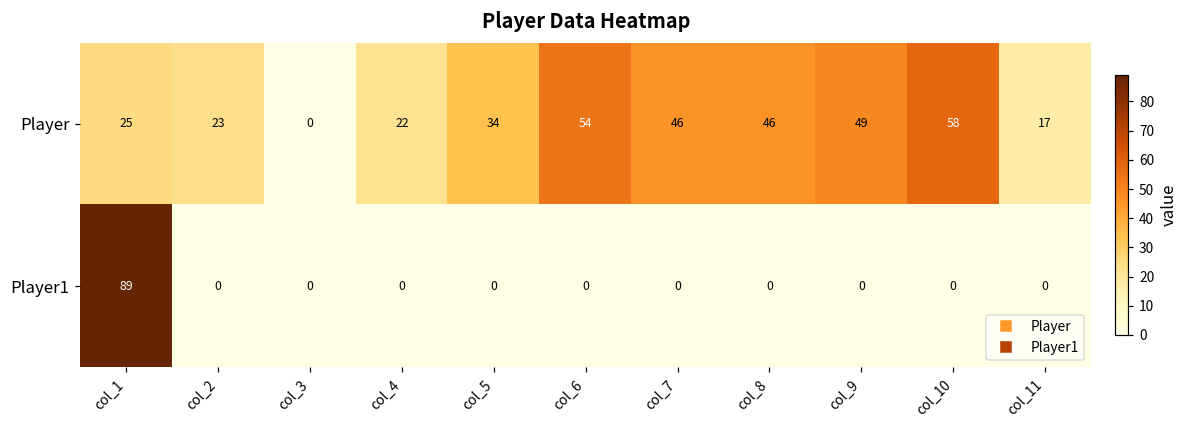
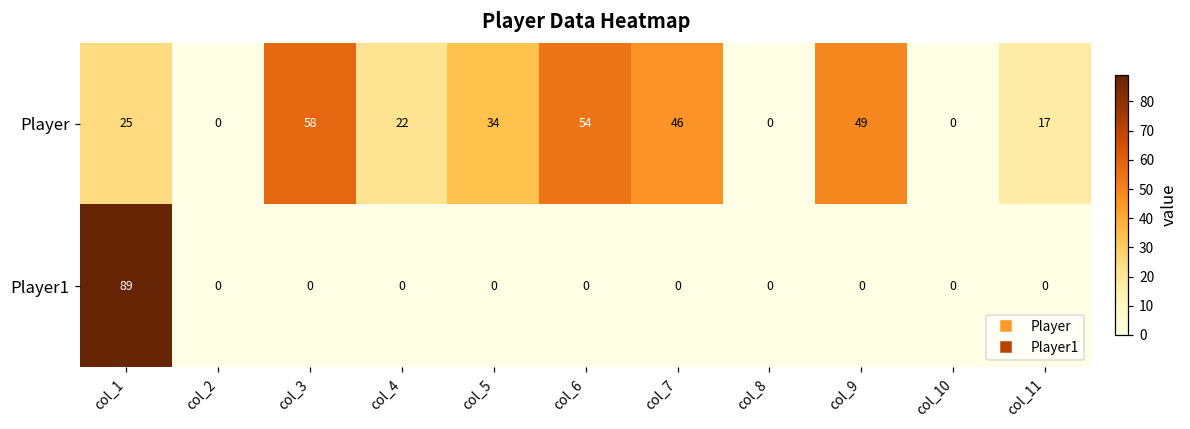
  {
    "Player": {
      "col_1": 25,
-     "col_2": 23,
-     "col_3": 0,
+     "col_2": 0,
+     "col_3": 58,
      "col_4": 22,
      "col_5": 34,
      "col_6": 54,
      "col_7": 46,
-     "col_8": 46,
+     "col_8": 0,
      "col_9": 49,
-     "col_10": 58,
+     "col_10": 0,
      "col_11": 17
    },
    "Player1": {
      "col_1": 89,
      "col_2": 0,
      "col_3": 0,
      "col_4": 0,
      "col_5": 0,
      "col_6": 0,
      "col_7": 0,
      "col_8": 0,
      "col_9": 0,
      "col_10": 0,
      "col_11": 0
    }
  }
